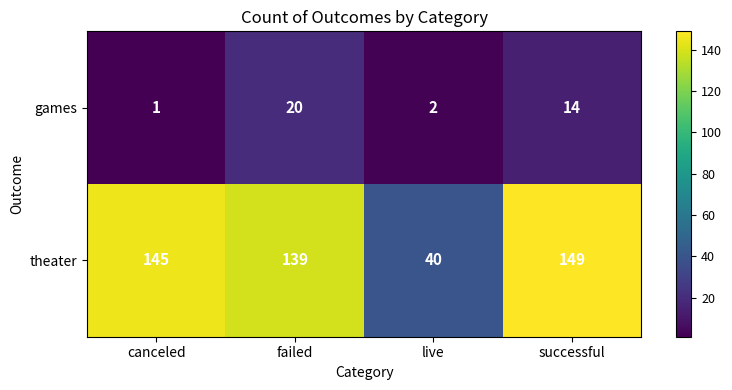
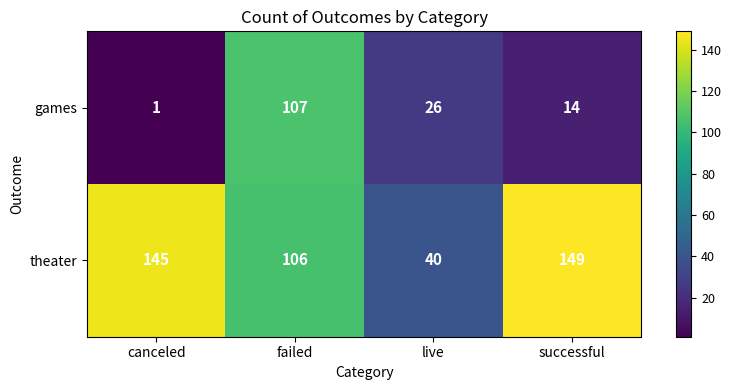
  {
    "games": {
      "canceled": 1,
-     "failed": 20,
-     "live": 2,
+     "failed": 107,
+     "live": 26,
      "successful": 14
    },
    "theater": {
      "canceled": 145,
-     "failed": 139,
+     "failed": 106,
      "live": 40,
      "successful": 149
    }
  }
